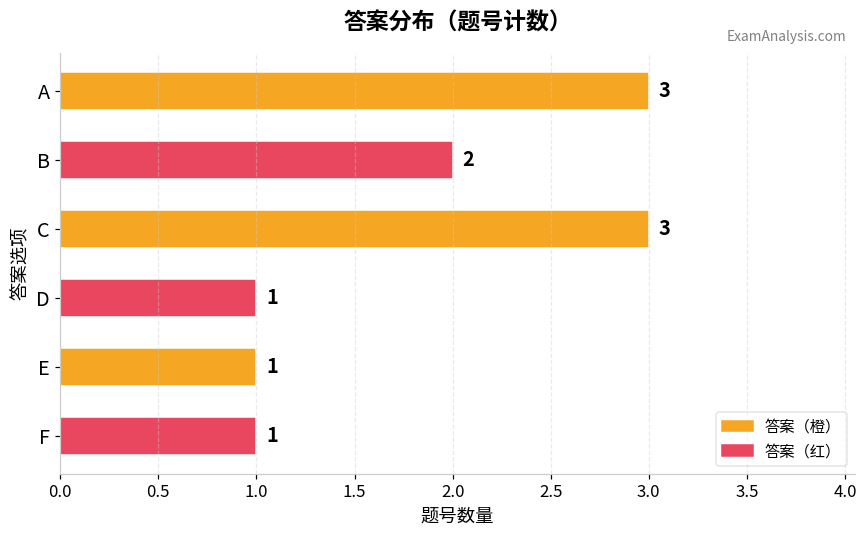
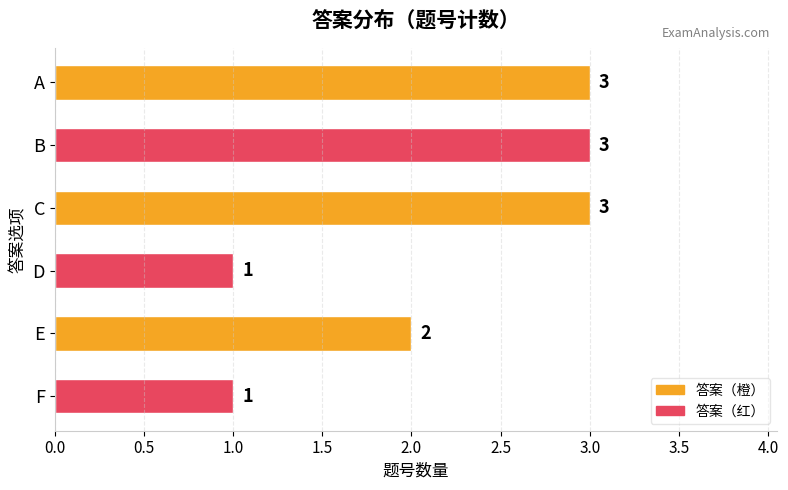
  {
    "A": 3,
-   "B": 2,
+   "B": 3,
    "C": 3,
    "D": 1,
-   "E": 1,
+   "E": 2,
    "F": 1
  }
